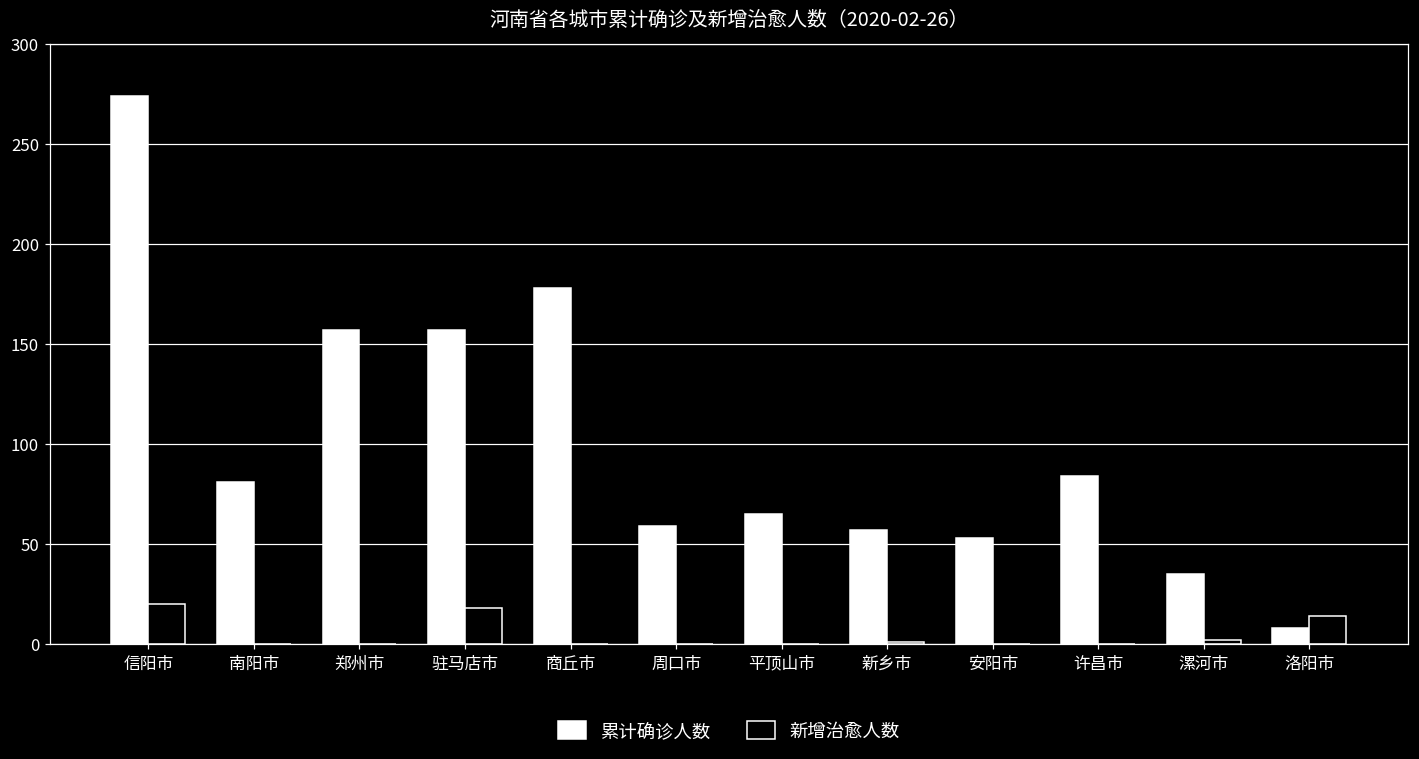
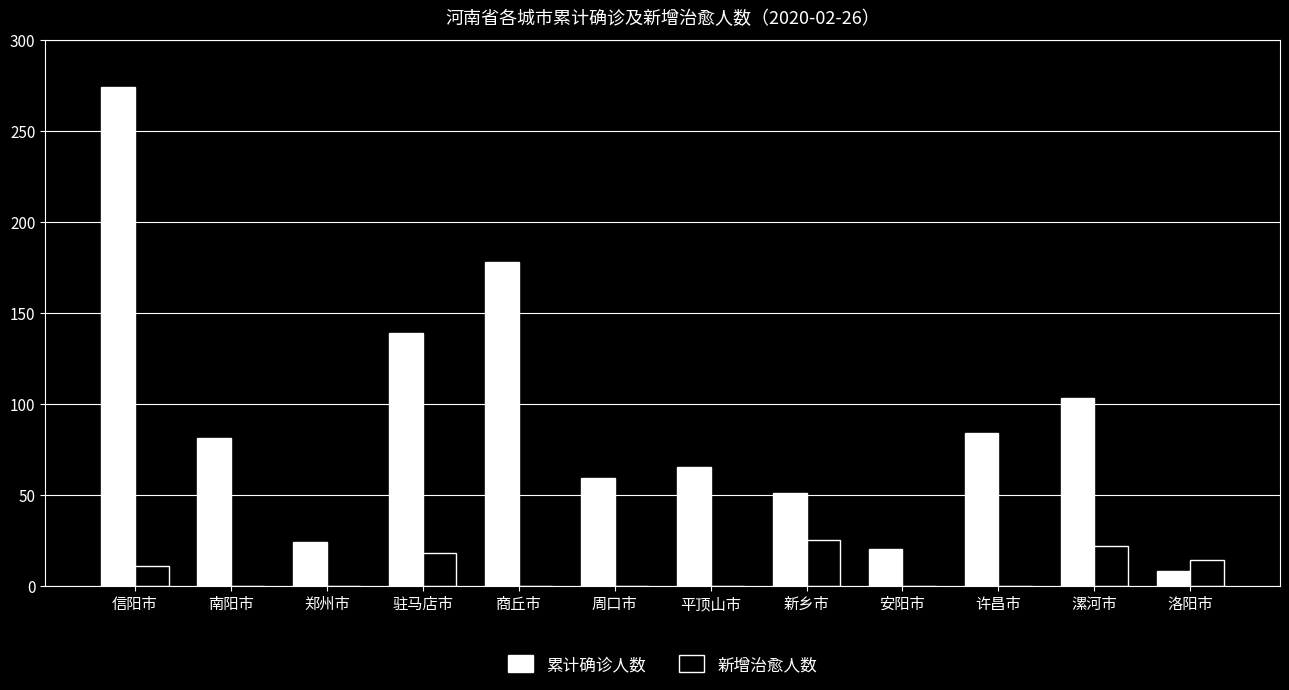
  {
    "累计确诊人数": {
      "信阳市": 274,
      "南阳市": 81,
-     "郑州市": 157,
-     "驻马店市": 157,
+     "郑州市": 24,
+     "驻马店市": 139,
      "商丘市": 178,
      "周口市": 59,
      "平顶山市": 65,
-     "新乡市": 57,
-     "安阳市": 53,
+     "新乡市": 51,
+     "安阳市": 20,
      "许昌市": 84,
-     "漯河市": 35,
+     "漯河市": 103,
      "洛阳市": 8
    },
    "新增治愈人数": {
-     "信阳市": 20,
+     "信阳市": 11,
      "南阳市": 0,
      "郑州市": 0,
      "驻马店市": 18,
      "商丘市": 0,
      "周口市": 0,
      "平顶山市": 0,
-     "新乡市": 1,
+     "新乡市": 25,
      "安阳市": 0,
      "许昌市": 0,
-     "漯河市": 2,
+     "漯河市": 22,
      "洛阳市": 14
    }
  }
